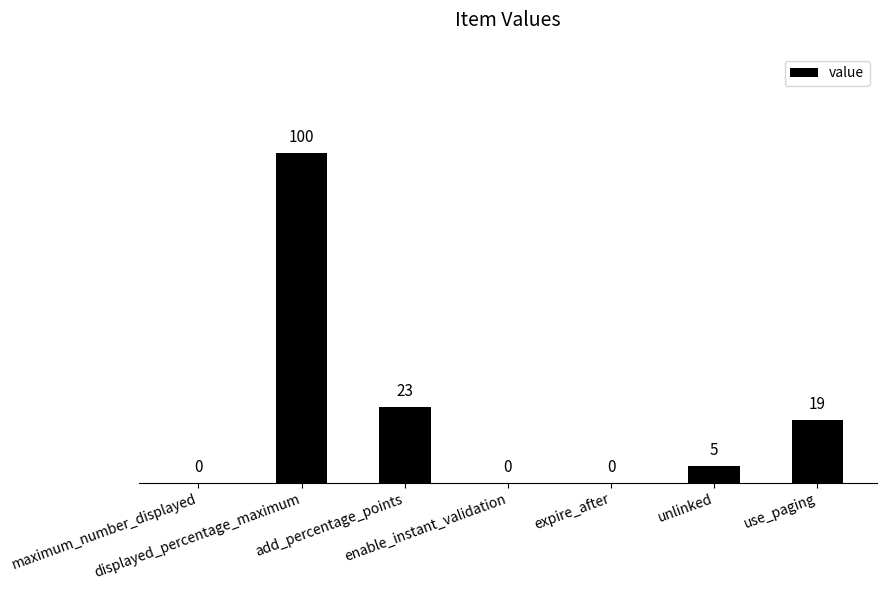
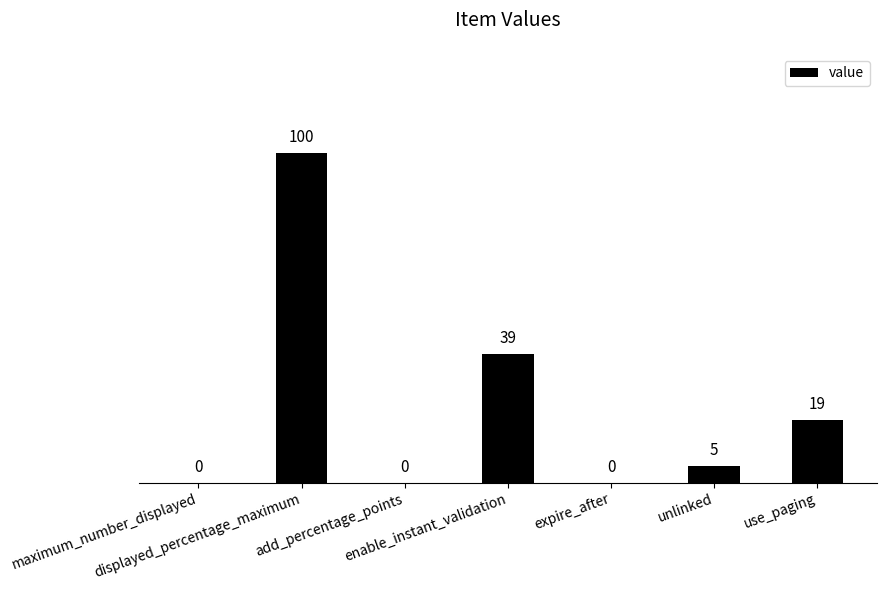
  {
    "maximum_number_displayed": 0,
    "displayed_percentage_maximum": 100,
-   "add_percentage_points": 23,
-   "enable_instant_validation": 0,
+   "add_percentage_points": 0,
+   "enable_instant_validation": 39,
    "expire_after": 0,
    "unlinked": 5,
    "use_paging": 19
  }
